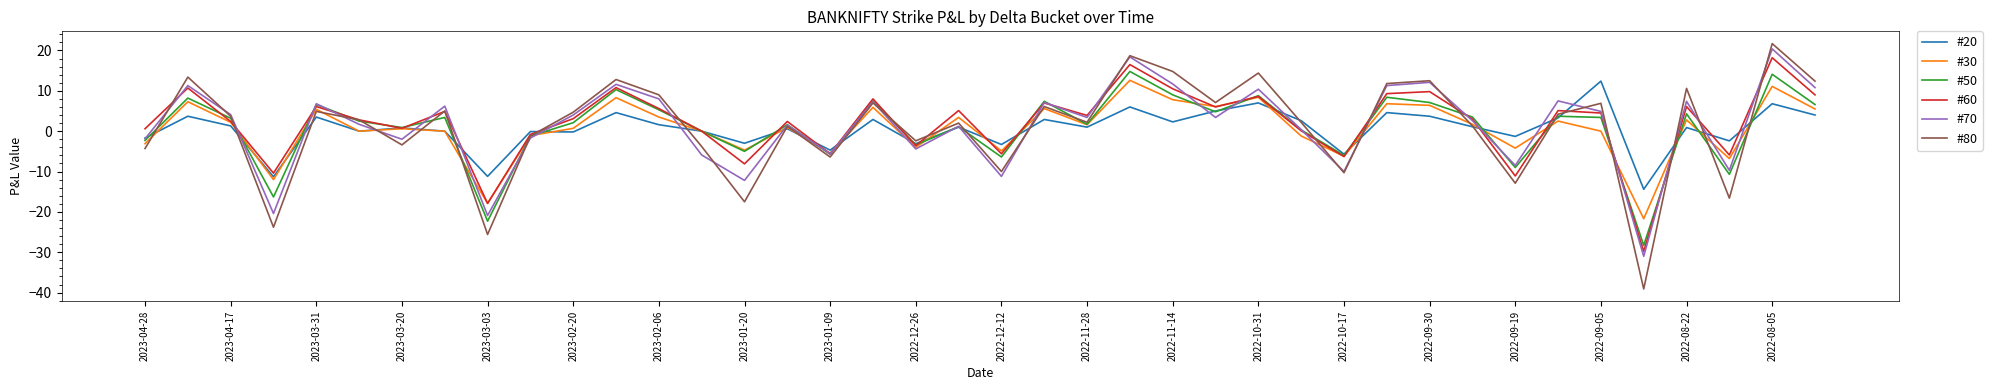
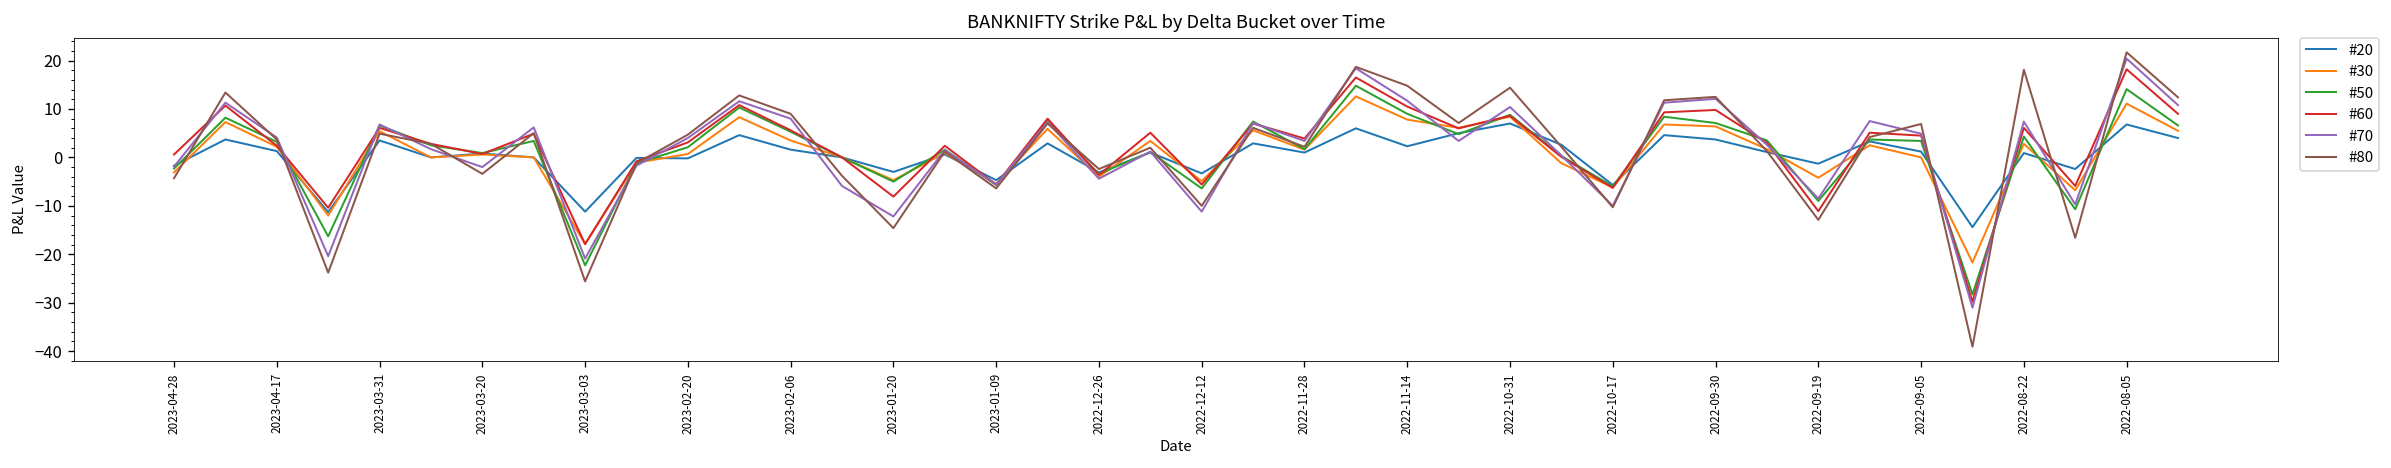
  {
    "#20": {
      "2023-04-17": 1,
      "2023-03-31": 4,
      "2023-03-03": -11,
      "2023-02-20": 0,
      "2023-02-06": 2,
      "2023-01-20": -3,
      "2023-01-09": -5,
      "2022-12-12": -3,
      "2022-11-14": 2,
      "2022-10-31": 7,
      "2022-09-30": 4,
      "2022-09-19": -1,
-     "2022-09-05": 12,
+     "2022-09-05": 1,
      "2022-08-22": 1,
      "2022-08-05": 7
    },
    "#30": {
      "2023-04-28": -3,
      "2023-02-20": 1,
      "2023-02-06": 4,
      "2022-12-12": -5,
      "2022-11-14": 8,
      "2022-09-30": 6,
      "2022-09-19": -4,
      "2022-09-05": 0,
      "2022-08-22": 3,
      "2022-08-05": 11
    },
    "#50": {
      "2023-03-03": -22,
      "2023-02-20": 2,
      "2022-12-12": -6,
      "2022-11-14": 9,
      "2022-09-30": 7,
      "2022-09-05": 3,
      "2022-08-22": 4,
      "2022-08-05": 14
    },
    "#60": {
      "2023-04-28": 1,
      "2023-02-20": 3,
      "2023-01-20": -8,
      "2022-12-12": -6,
      "2022-11-14": 11,
      "2022-09-30": 10,
      "2022-09-19": -11,
      "2022-08-22": 6,
      "2022-08-05": 18
    },
    "#70": {
      "2023-03-20": -2,
      "2023-03-03": -21,
      "2023-02-20": 4,
      "2023-02-06": 8,
      "2023-01-20": -12,
      "2022-12-12": -11,
      "2022-11-14": 12,
      "2022-10-31": 10,
      "2022-08-22": 7,
      "2022-08-05": 20
    },
    "#80": {
      "2023-04-28": -4,
      "2023-03-20": -3,
      "2023-03-03": -26,
      "2023-02-20": 5,
      "2023-02-06": 9,
-     "2023-01-20": -18,
+     "2023-01-20": -15,
      "2023-01-09": -6,
      "2022-12-26": -2,
      "2022-12-12": -10,
      "2022-11-14": 15,
      "2022-10-31": 14,
      "2022-09-19": -13,
      "2022-09-05": 7,
-     "2022-08-22": 11,
+     "2022-08-22": 18,
      "2022-08-05": 22
    }
  }
